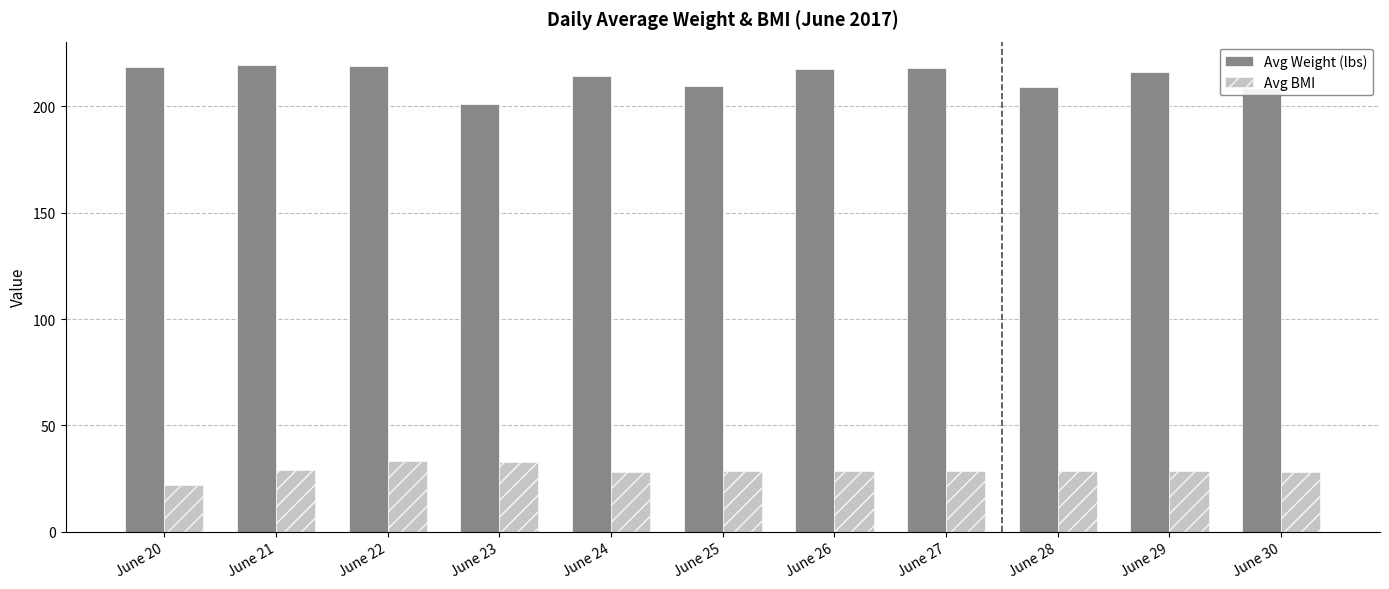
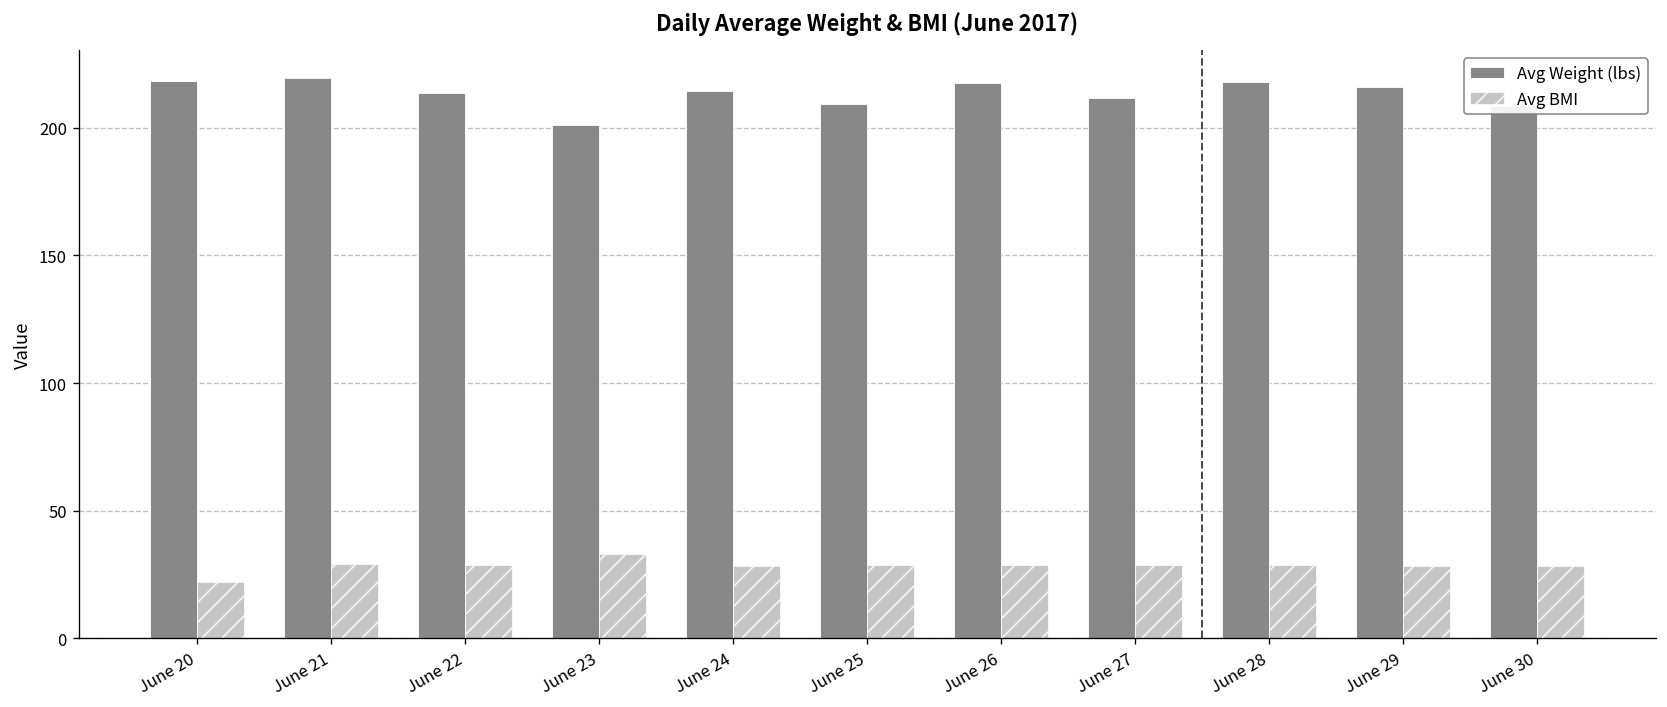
  {
    "Avg Weight (lbs)": {
      "June 20": 218,
      "June 21": 219,
-     "June 22": 219,
+     "June 22": 214,
      "June 23": 201,
      "June 24": 214,
      "June 25": 209,
      "June 26": 217,
-     "June 27": 218,
-     "June 28": 209,
+     "June 27": 212,
+     "June 28": 218,
      "June 29": 216
    },
    "Avg BMI": {
      "June 20": 22,
      "June 21": 29,
-     "June 22": 33,
+     "June 22": 29,
      "June 23": 33,
      "June 24": 28,
      "June 25": 29,
      "June 26": 29,
      "June 27": 29,
      "June 28": 29,
      "June 29": 29,
      "June 30": 28
    }
  }
